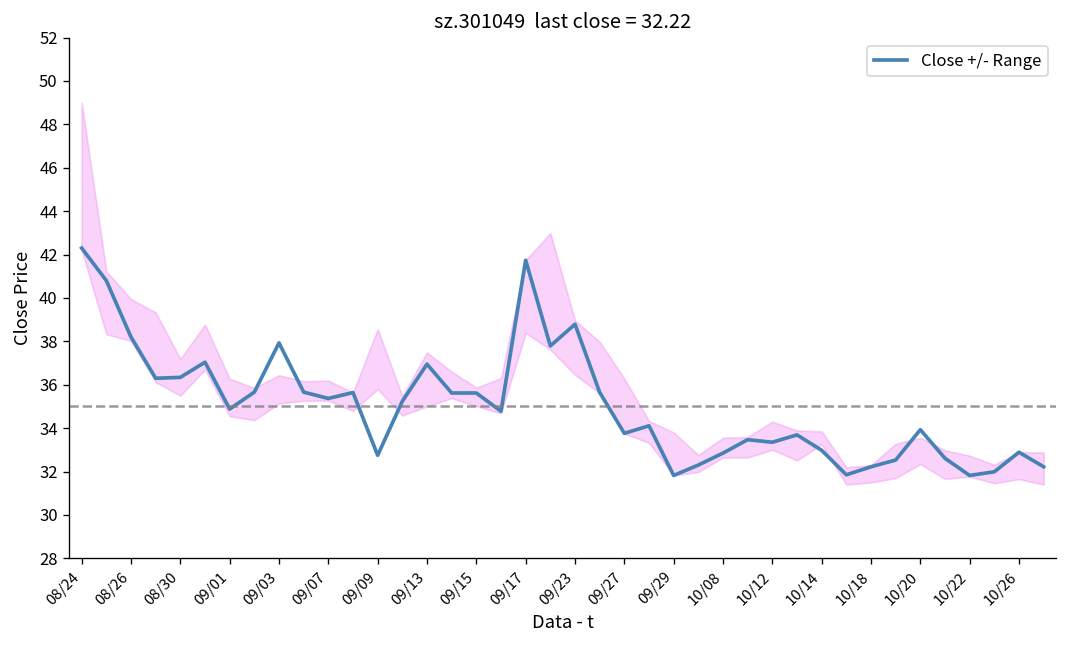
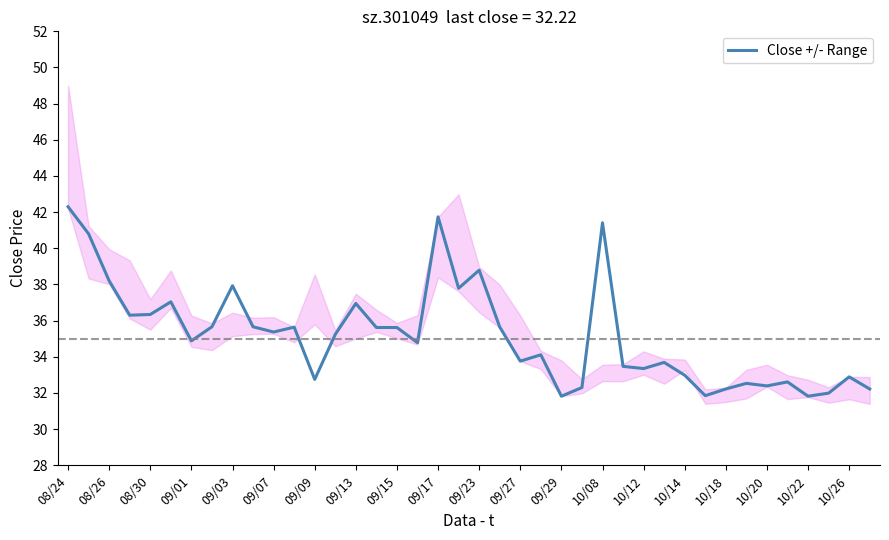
  {
    "Close +/- Range": {
      "08/24": 42.3,
      "08/26": 38.2,
      "08/30": 36.3,
      "09/01": 34.9,
      "09/03": 37.9,
      "09/07": 35.4,
      "09/09": 32.8,
      "09/13": 37.0,
      "09/15": 35.6,
      "09/23": 38.8,
      "09/27": 33.8,
      "09/29": 31.8,
-     "10/08": 32.9,
+     "10/08": 41.4,
      "10/12": 33.4,
      "10/14": 33.0,
-     "10/20": 33.9,
+     "10/20": 32.4,
      "10/22": 31.8
    }
  }
